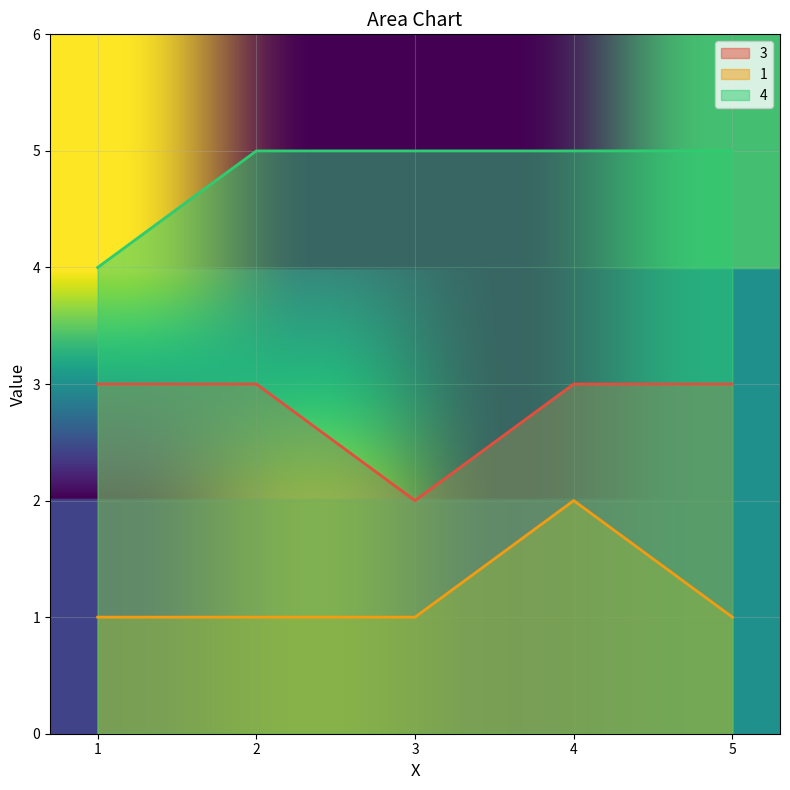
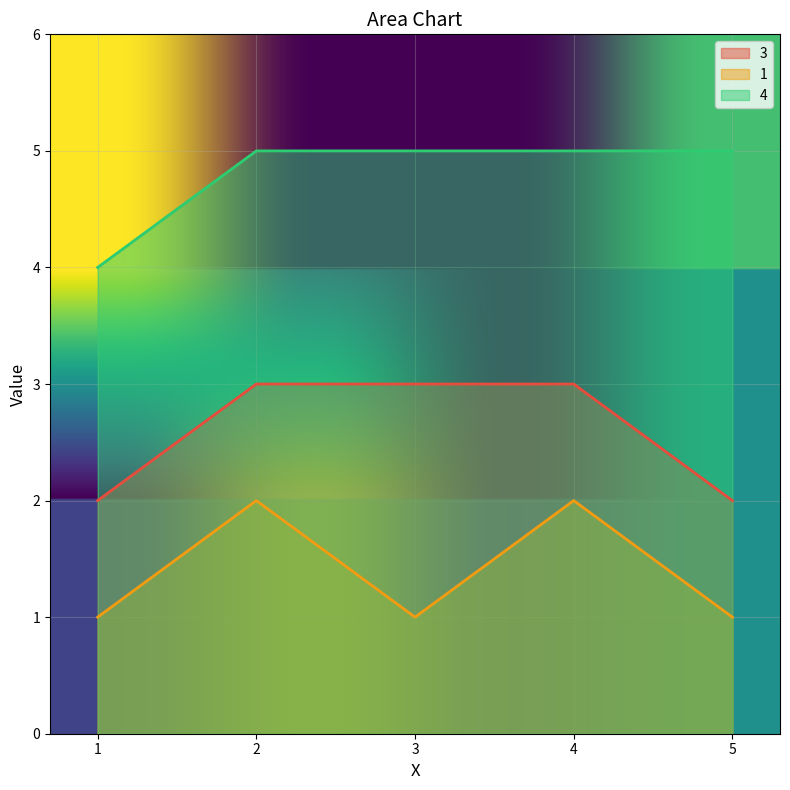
  {
    "3": {
-     "1": 3,
+     "1": 2,
      "2": 3,
-     "3": 2,
+     "3": 3,
      "4": 3,
-     "5": 3
+     "5": 2
    },
    "1": {
      "1": 1,
-     "2": 1,
+     "2": 2,
      "3": 1,
      "4": 2,
      "5": 1
    },
    "4": {
      "1": 4,
      "2": 5,
      "3": 5,
      "4": 5,
      "5": 5
    }
  }
